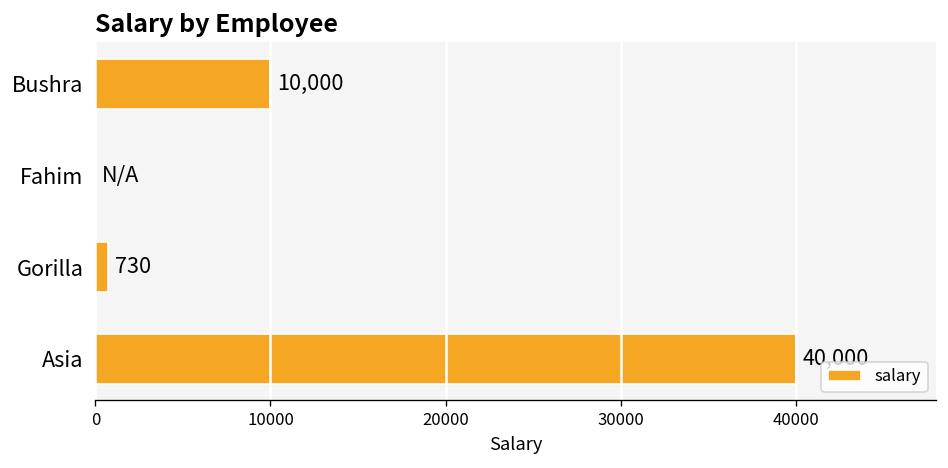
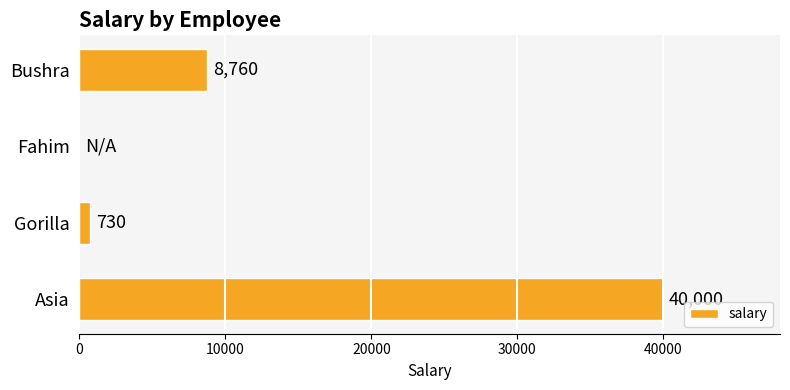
  {
-   "Bushra": "10,000",
+   "Bushra": "8,760",
    "Gorilla": "730"
  }
